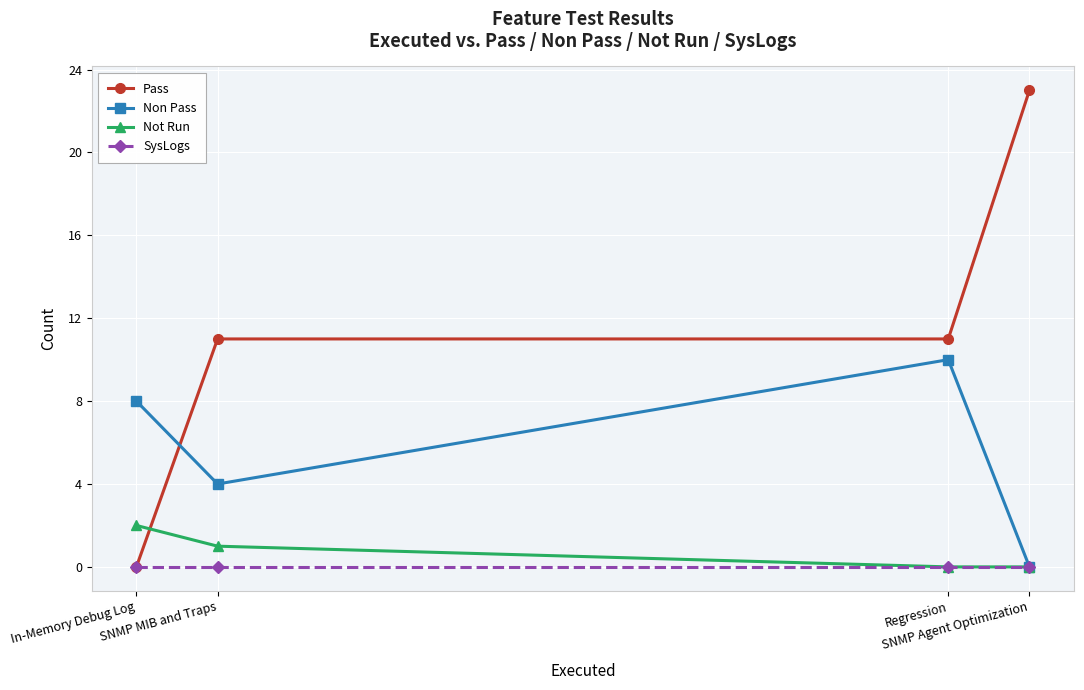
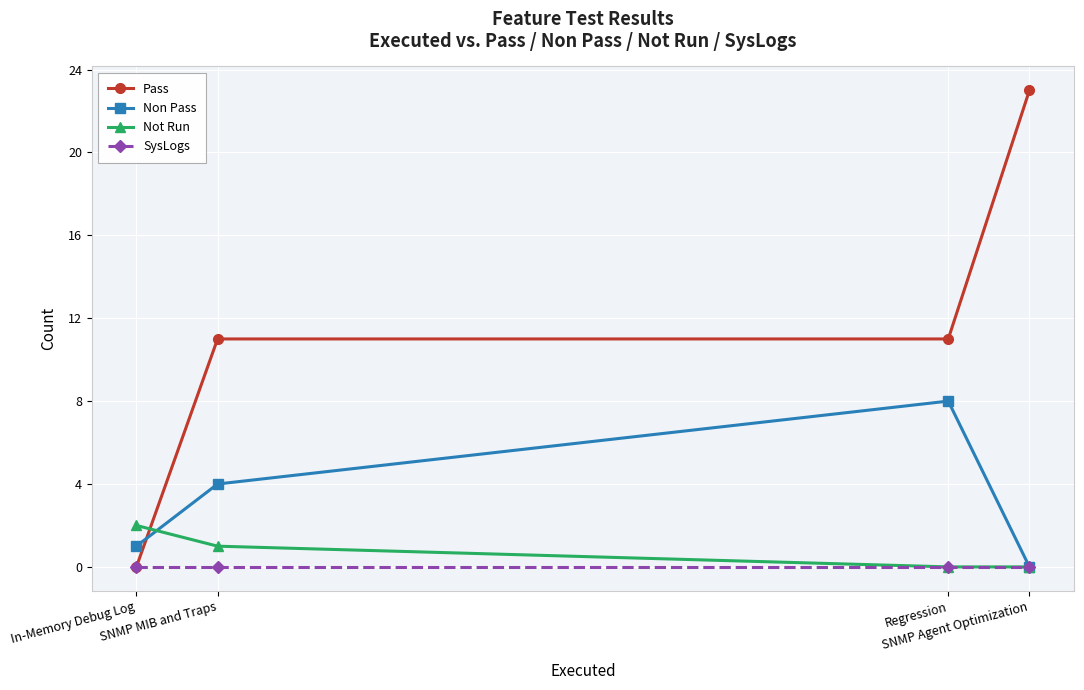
  {
    "Pass": {
      "SNMP MIB and Traps": 11,
      "Regression": 11,
      "SNMP Agent Optimization": 23
    },
    "Non Pass": {
-     "In-Memory Debug Log": 8,
+     "In-Memory Debug Log": 1,
      "SNMP MIB and Traps": 4,
-     "Regression": 10
+     "Regression": 8
    },
    "Not Run": {
      "In-Memory Debug Log": 2,
      "SNMP MIB and Traps": 1
    },
    "SysLogs": {
      "SNMP MIB and Traps": 0
    }
  }
